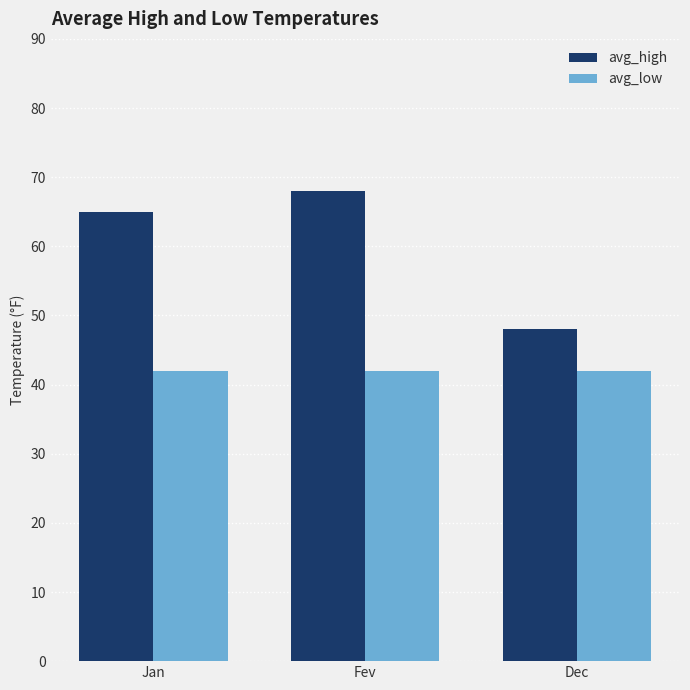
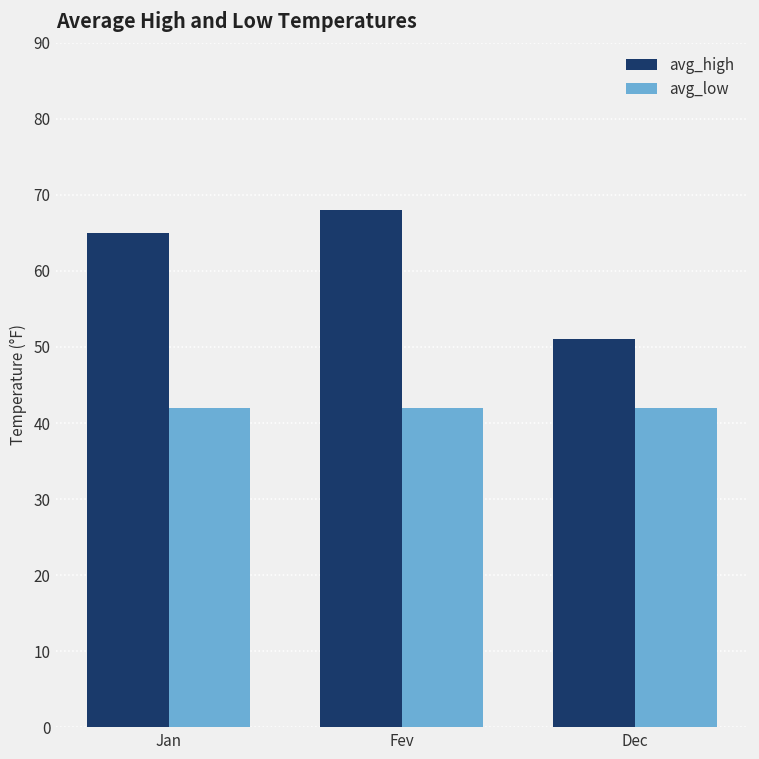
  {
    "avg_high": {
      "Jan": 65,
      "Fev": 68,
-     "Dec": 48
+     "Dec": 51
    },
    "avg_low": {
      "Jan": 42,
      "Fev": 42,
      "Dec": 42
    }
  }
